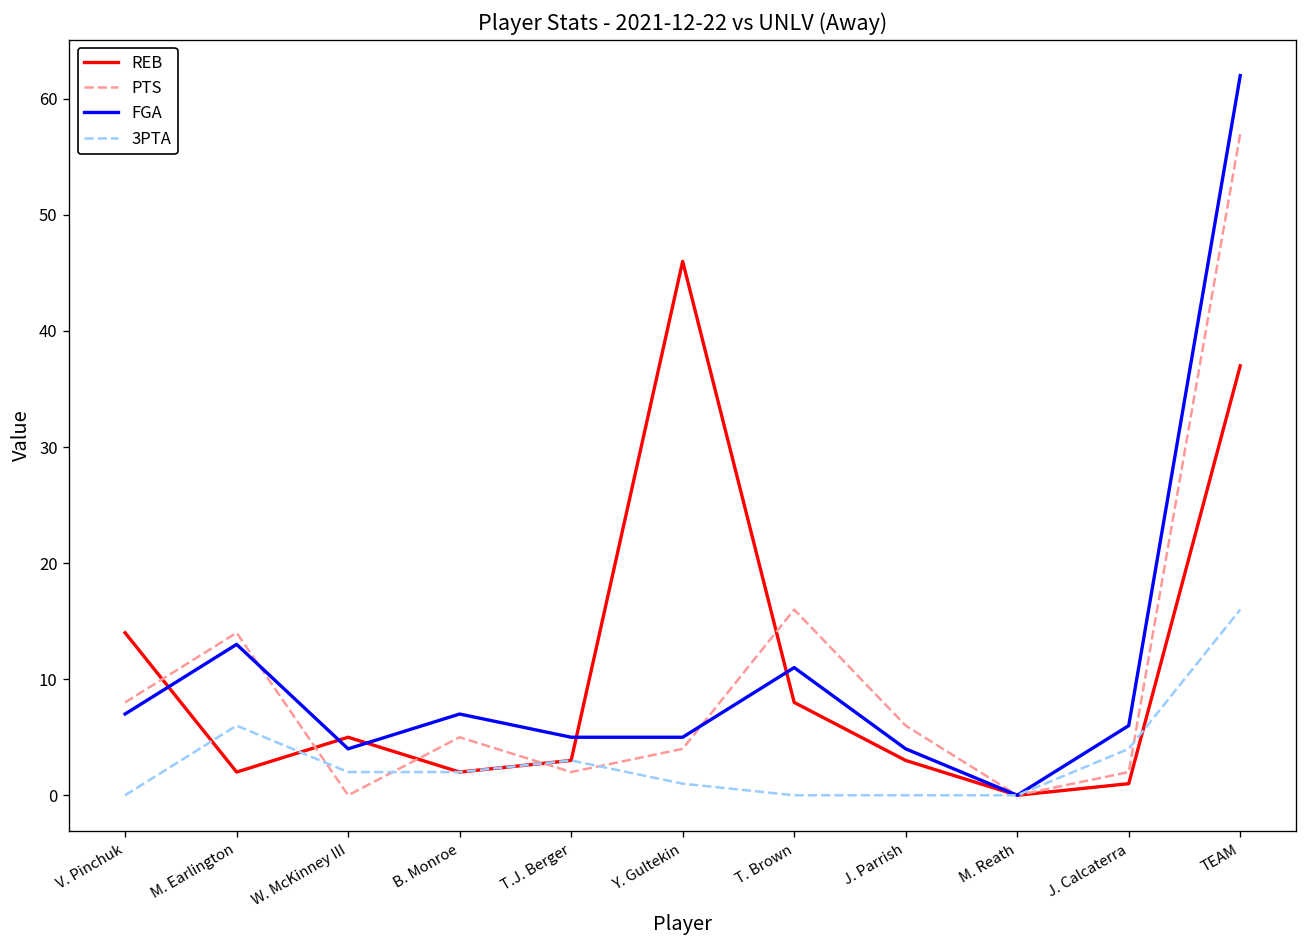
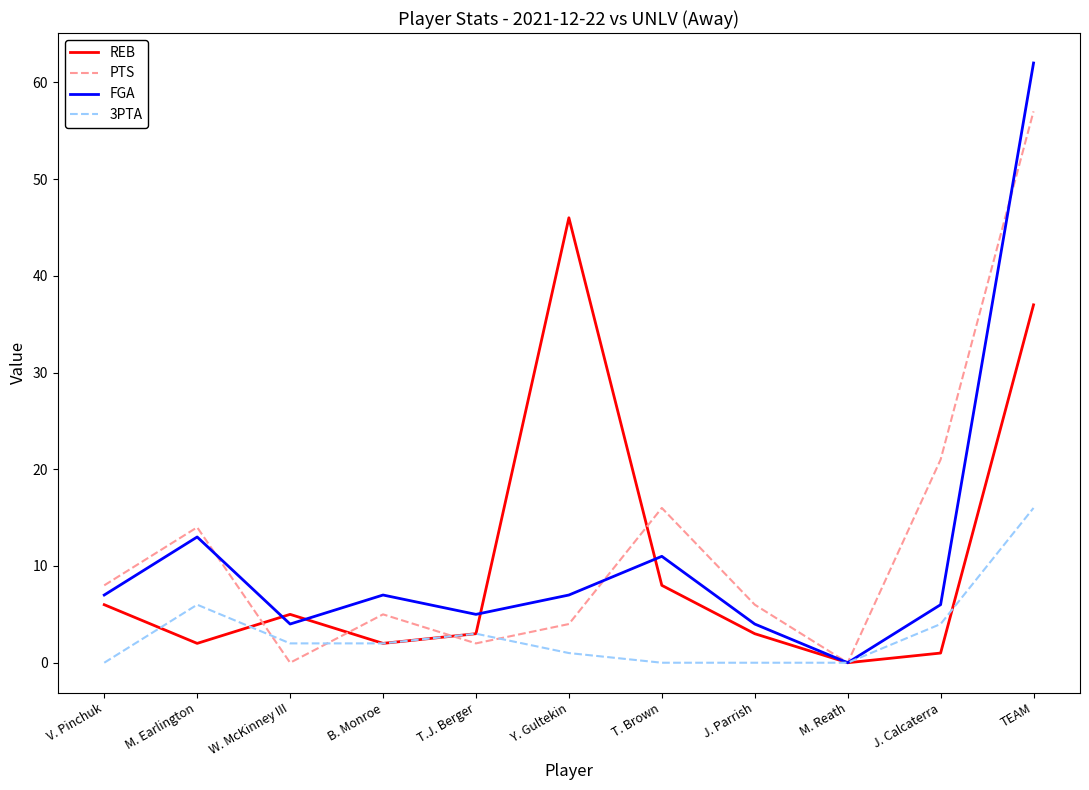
  {
    "REB": {
-     "V. Pinchuk": 14,
+     "V. Pinchuk": 6,
      "M. Earlington": 2,
      "W. McKinney III": 5,
      "Y. Gultekin": 46,
      "T. Brown": 8,
      "J. Parrish": 3,
      "J. Calcaterra": 1,
      "TEAM": 37
    },
    "PTS": {
      "V. Pinchuk": 8,
      "M. Earlington": 14,
      "W. McKinney III": 0,
      "B. Monroe": 5,
      "T.J. Berger": 2,
      "Y. Gultekin": 4,
      "T. Brown": 16,
      "J. Parrish": 6,
-     "J. Calcaterra": 2,
+     "J. Calcaterra": 21,
      "TEAM": 57
    },
    "FGA": {
      "V. Pinchuk": 7,
      "M. Earlington": 13,
      "W. McKinney III": 4,
      "B. Monroe": 7,
      "T.J. Berger": 5,
-     "Y. Gultekin": 5,
+     "Y. Gultekin": 7,
      "T. Brown": 11,
      "J. Parrish": 4,
      "J. Calcaterra": 6,
      "TEAM": 62
    },
    "3PTA": {
      "V. Pinchuk": 0,
      "M. Earlington": 6,
      "W. McKinney III": 2,
      "Y. Gultekin": 1,
      "T. Brown": 0,
      "J. Parrish": 0,
      "J. Calcaterra": 4,
      "TEAM": 16
    }
  }
